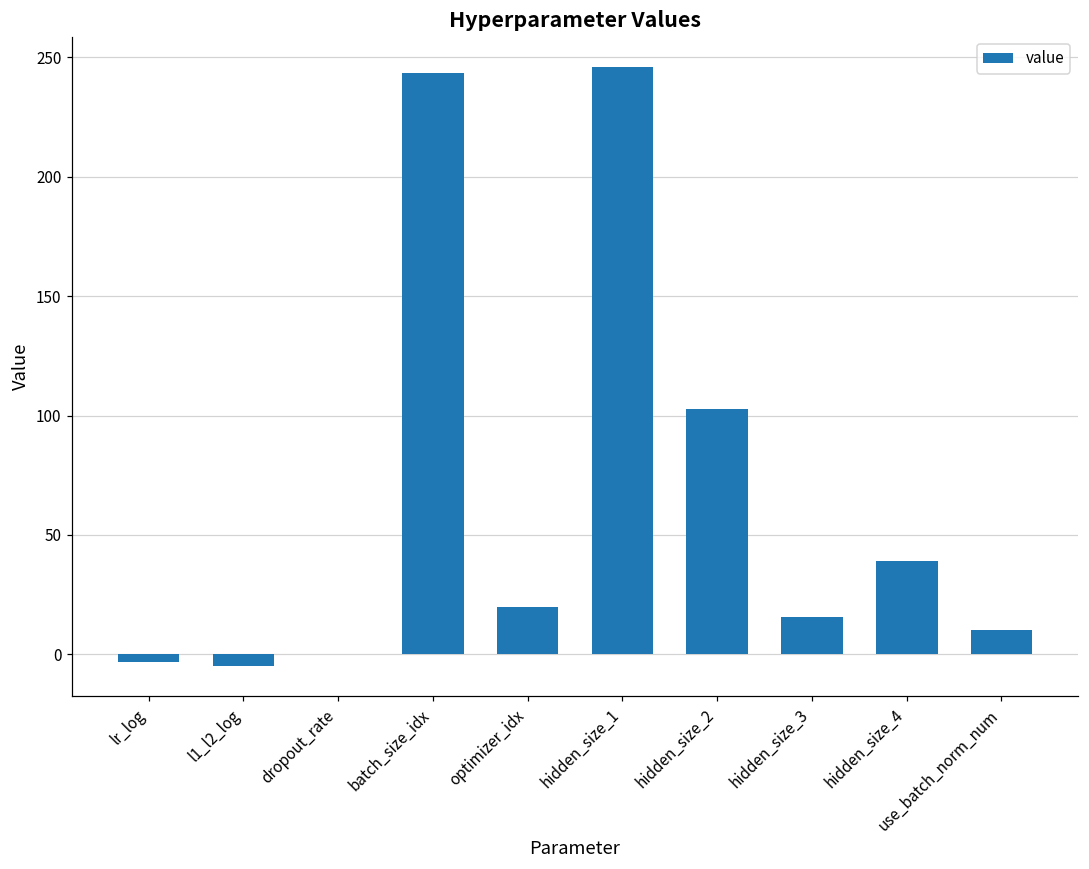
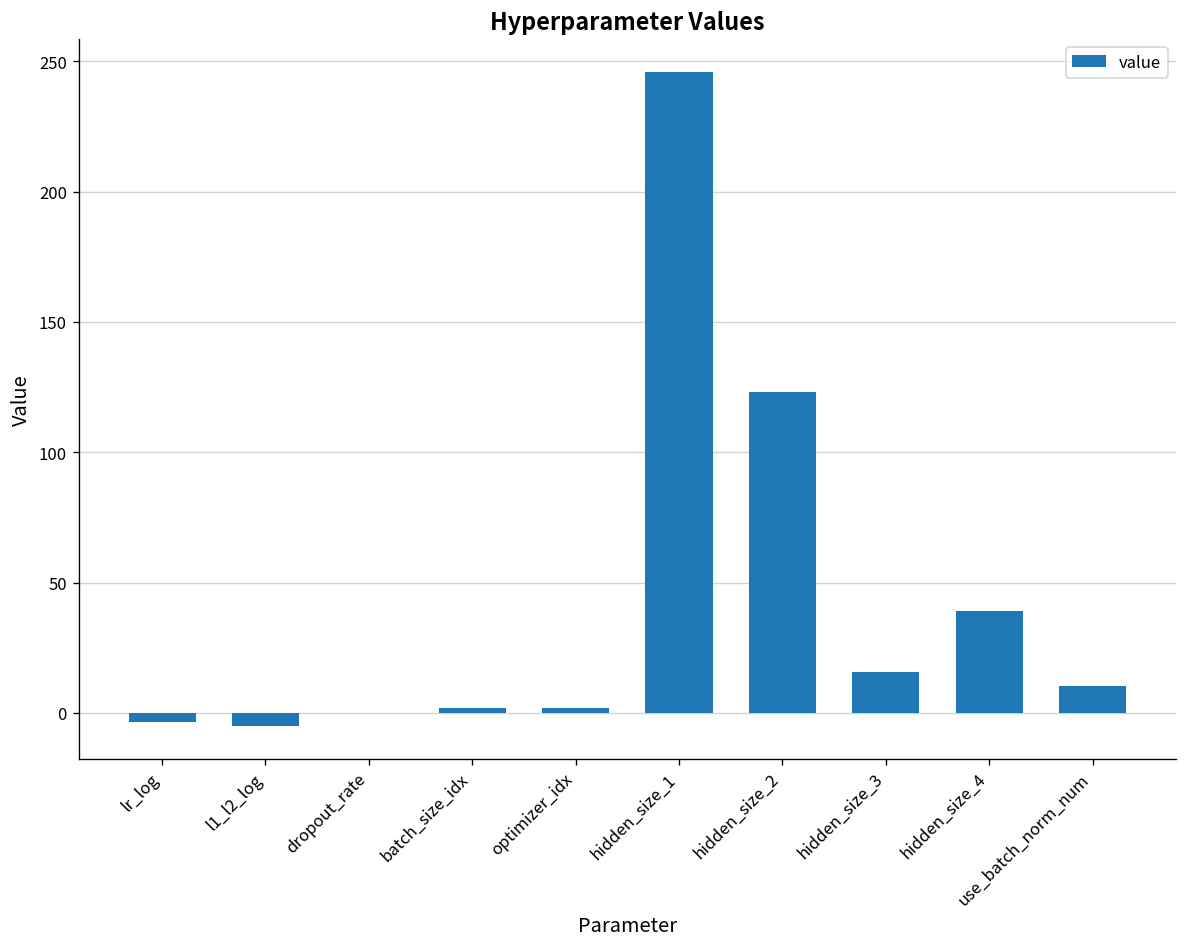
  {
    "lr_log": -3,
    "l1_l2_log": -5,
    "dropout_rate": 0,
-   "batch_size_idx": 243,
-   "optimizer_idx": 20,
+   "batch_size_idx": 2,
+   "optimizer_idx": 2,
    "hidden_size_1": 246,
-   "hidden_size_2": 103,
+   "hidden_size_2": 123,
    "hidden_size_3": 16,
    "hidden_size_4": 39,
    "use_batch_norm_num": 10
  }
